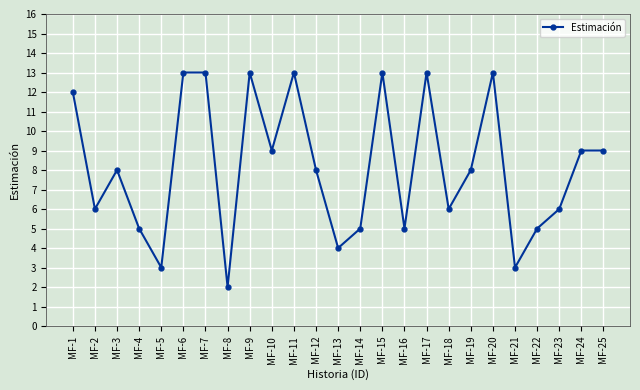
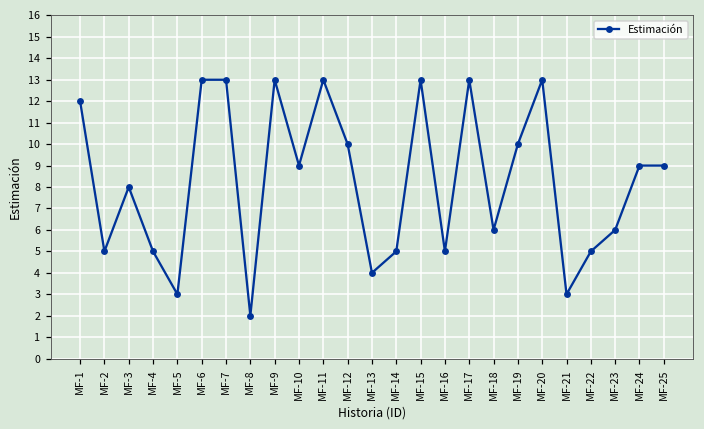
  {
    "MF-1": 12,
-   "MF-2": 6,
+   "MF-2": 5,
    "MF-3": 8,
    "MF-4": 5,
    "MF-5": 3,
    "MF-6": 13,
    "MF-7": 13,
    "MF-8": 2,
    "MF-9": 13,
    "MF-10": 9,
    "MF-11": 13,
-   "MF-12": 8,
+   "MF-12": 10,
    "MF-13": 4,
    "MF-14": 5,
    "MF-15": 13,
    "MF-16": 5,
    "MF-17": 13,
    "MF-18": 6,
-   "MF-19": 8,
+   "MF-19": 10,
    "MF-20": 13,
    "MF-21": 3,
    "MF-22": 5,
    "MF-23": 6,
    "MF-24": 9,
    "MF-25": 9
  }
